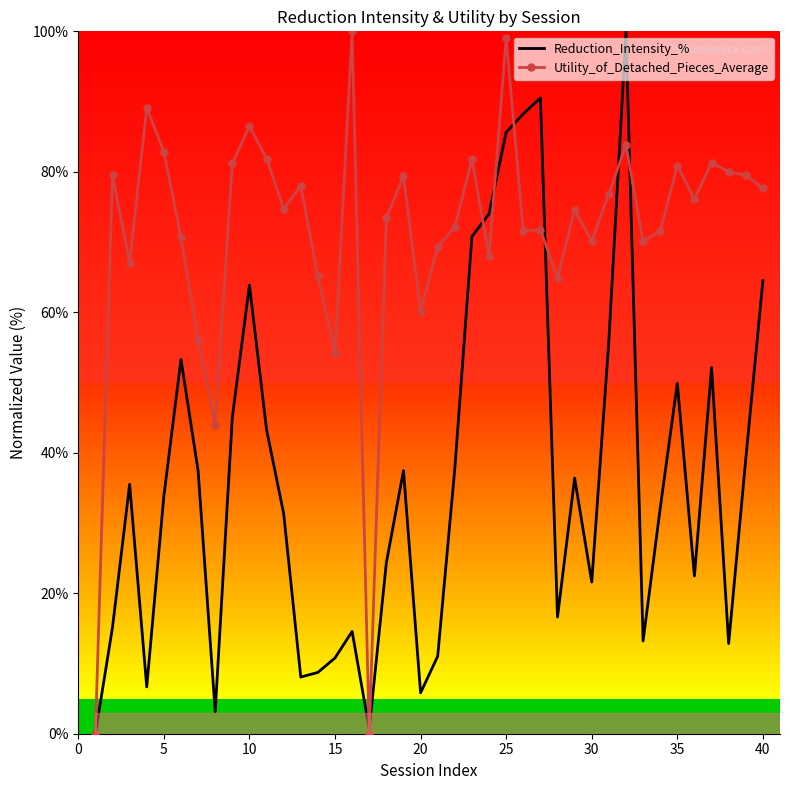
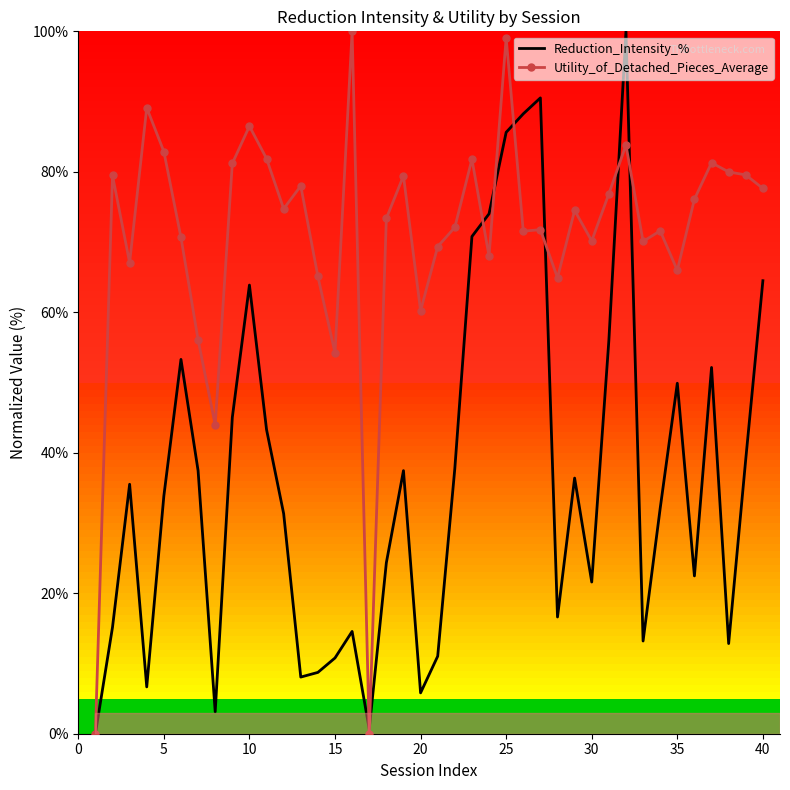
  {
    "Reduction_Intensity_%": {
      "5": "34%",
      "10": "64%",
      "15": "11%",
      "20": "6%",
      "25": "86%",
      "30": "22%",
      "35": "50%",
      "40": "64%"
    },
    "Utility_of_Detached_Pieces_Average": {
      "5": "83%",
      "10": "86%",
      "15": "54%",
      "20": "60%",
      "25": "99%",
      "30": "70%",
-     "35": "81%",
+     "35": "66%",
      "40": "78%"
    }
  }
